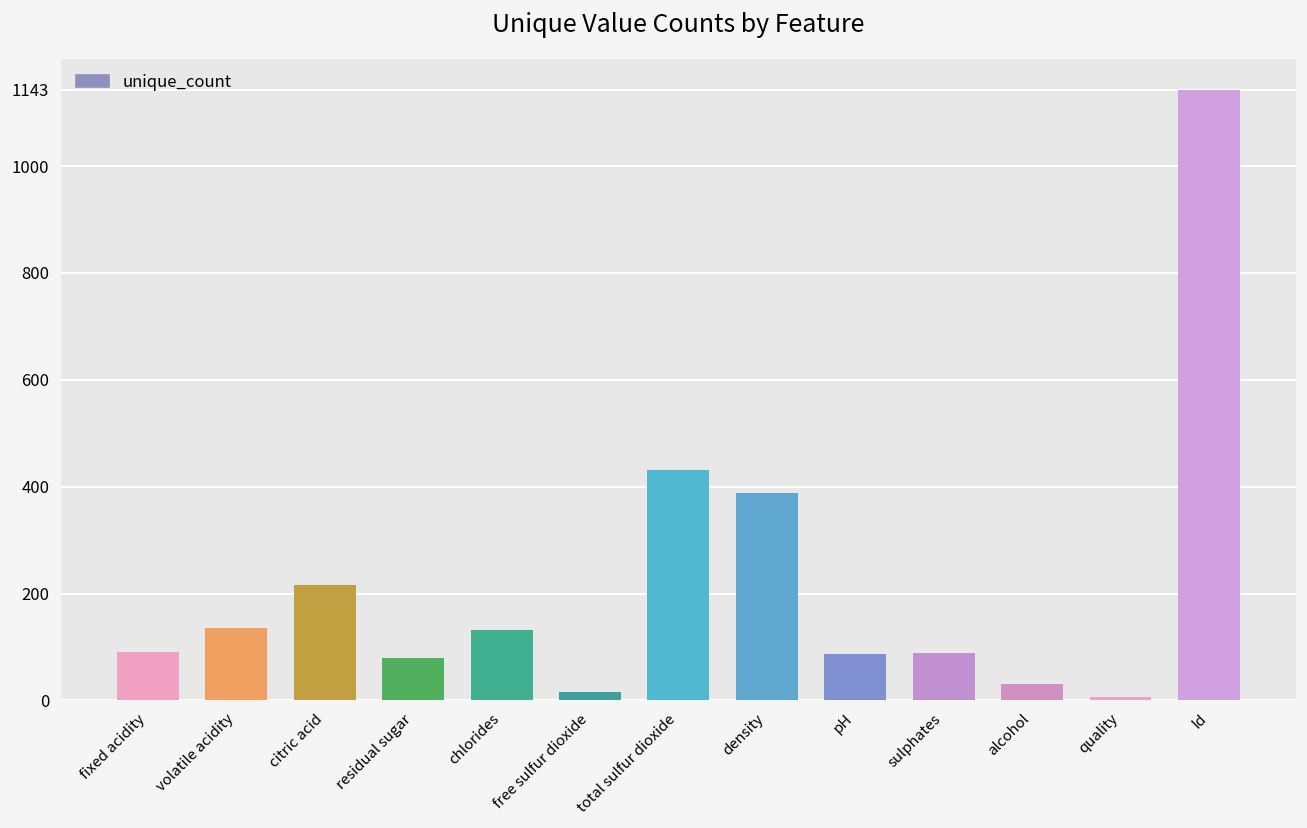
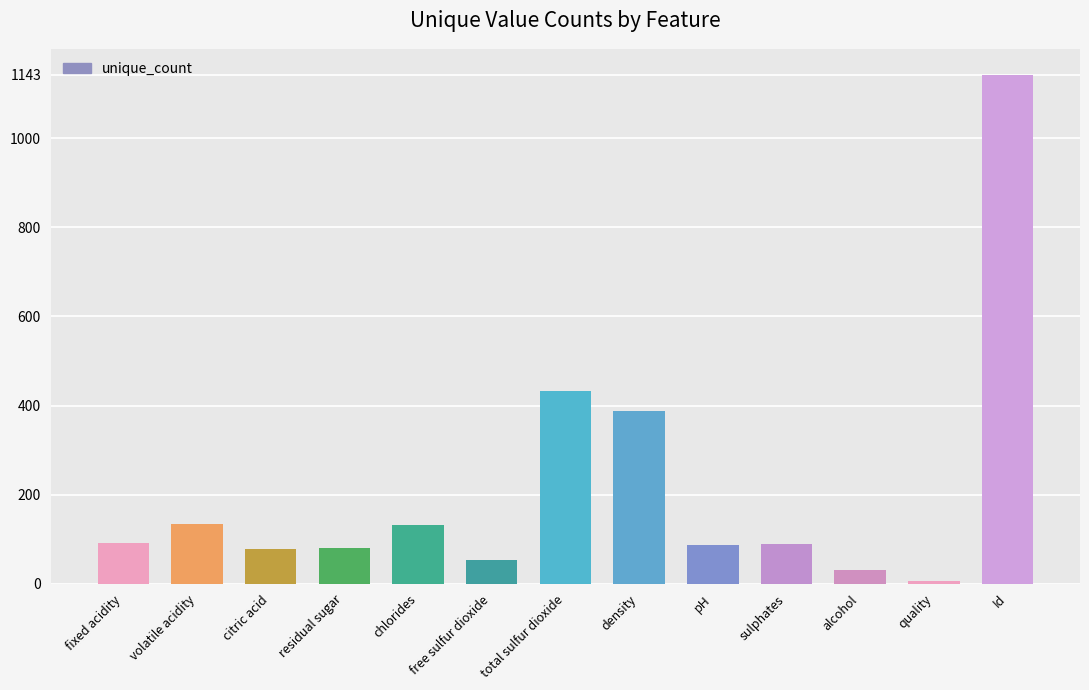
  {
    "fixed acidity": 90,
    "volatile acidity": 140,
-   "citric acid": 220,
+   "citric acid": 80,
    "residual sugar": 80,
    "chlorides": 130,
-   "free sulfur dioxide": 20,
+   "free sulfur dioxide": 50,
    "total sulfur dioxide": 430,
    "density": 390,
    "pH": 90,
    "sulphates": 90,
    "alcohol": 30,
    "quality": 10,
    "Id": 1140
  }
